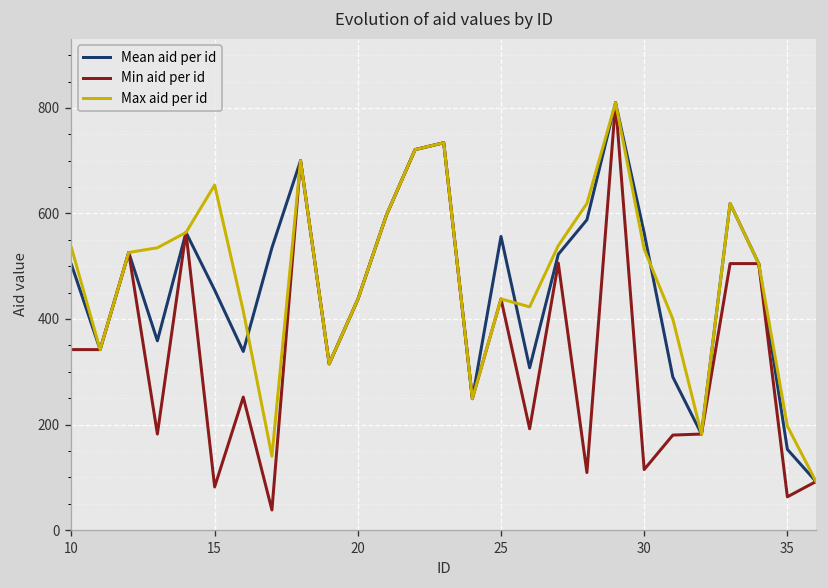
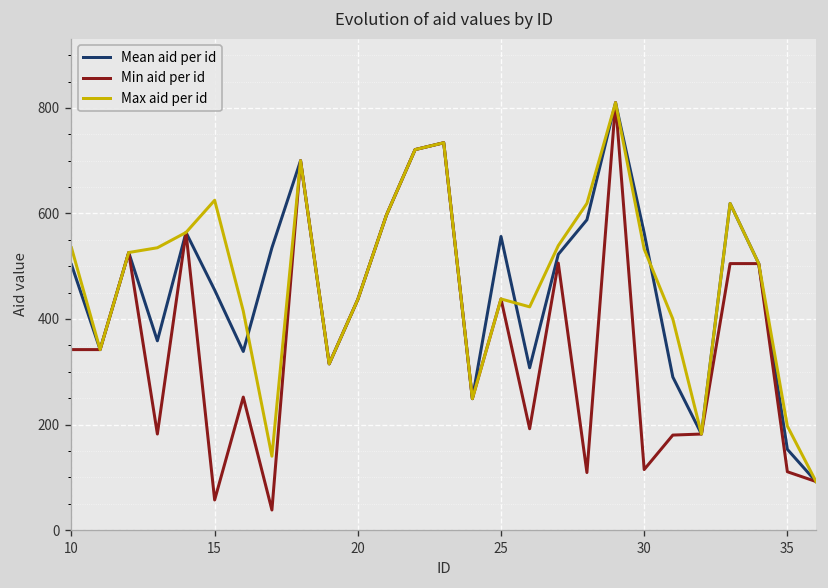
  {
    "Mean aid per id": {
      "10": 500,
      "15": 450,
      "25": 560,
      "30": 560,
      "35": 150
    },
    "Min aid per id": {
      "10": 340,
-     "15": 80,
+     "15": 60,
      "30": 110,
-     "35": 60
+     "35": 110
    },
    "Max aid per id": {
      "10": 540,
-     "15": 650,
+     "15": 630,
      "30": 530,
      "35": 200
    }
  }
